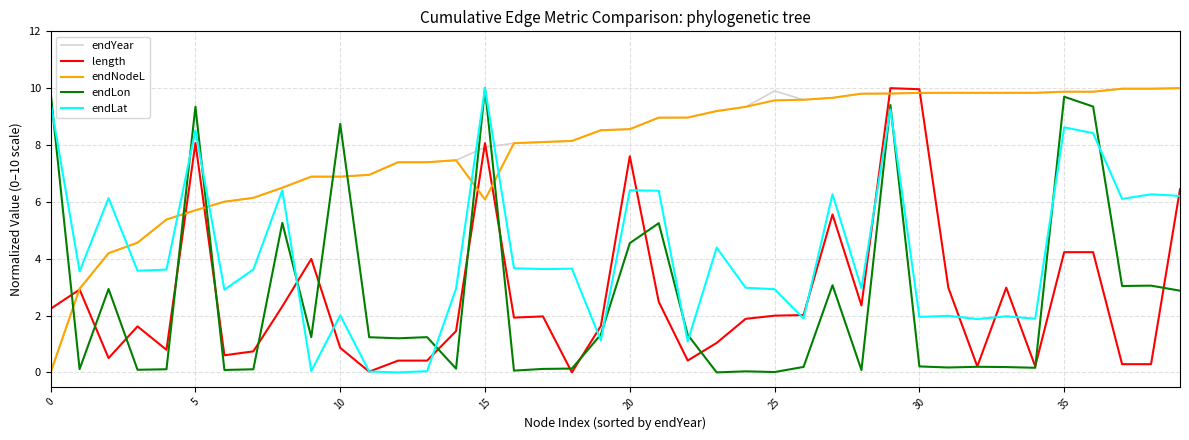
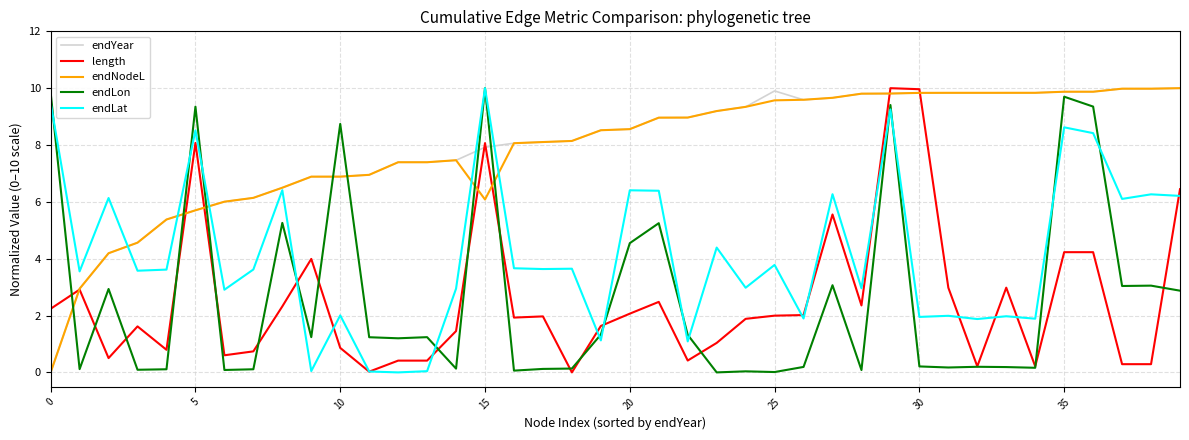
  {
    "endYear": {
      "15": 7.9,
      "25": 9.9
    },
    "length": {
      "0": 2.2,
      "5": 8.1,
      "10": 0.9,
      "15": 8.1,
-     "20": 7.6,
+     "20": 2.1,
      "25": 2.0,
      "30": 10.0,
      "35": 4.2
    },
    "endNodeL": {
      "15": 6.1,
      "25": 9.6
    },
    "endLon": {
      "0": 9.8,
      "5": 9.3,
      "10": 8.7,
      "20": 4.5,
      "25": 0.0,
      "30": 0.2,
      "35": 9.7
    },
    "endLat": {
      "0": 9.5,
      "5": 8.5,
      "10": 2.0,
      "20": 6.4,
-     "25": 2.9,
+     "25": 3.8,
      "30": 2.0,
      "35": 8.6
    }
  }
